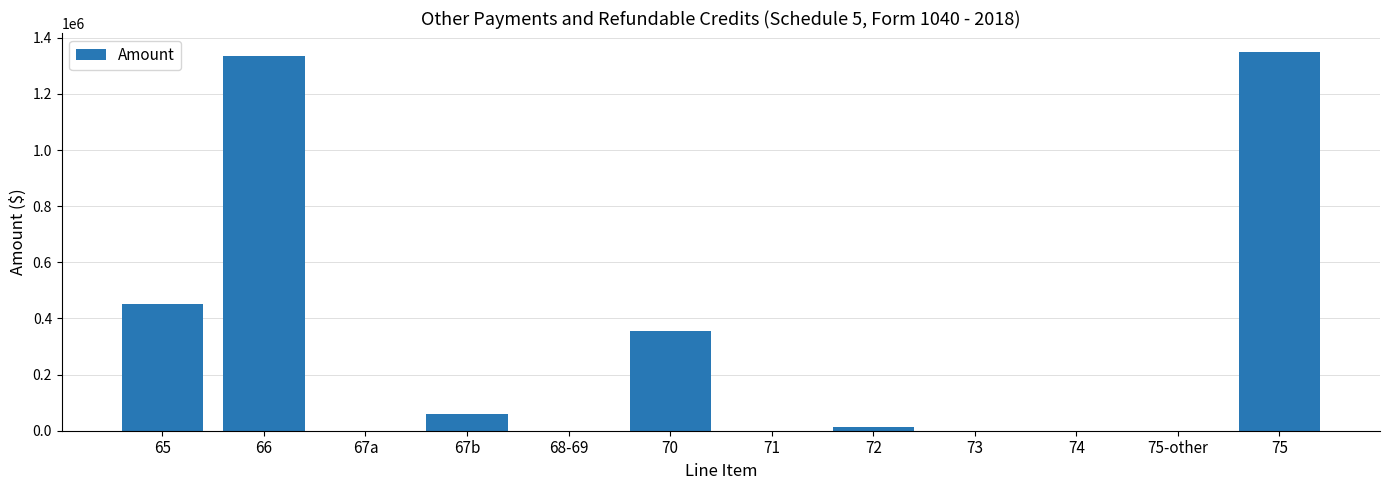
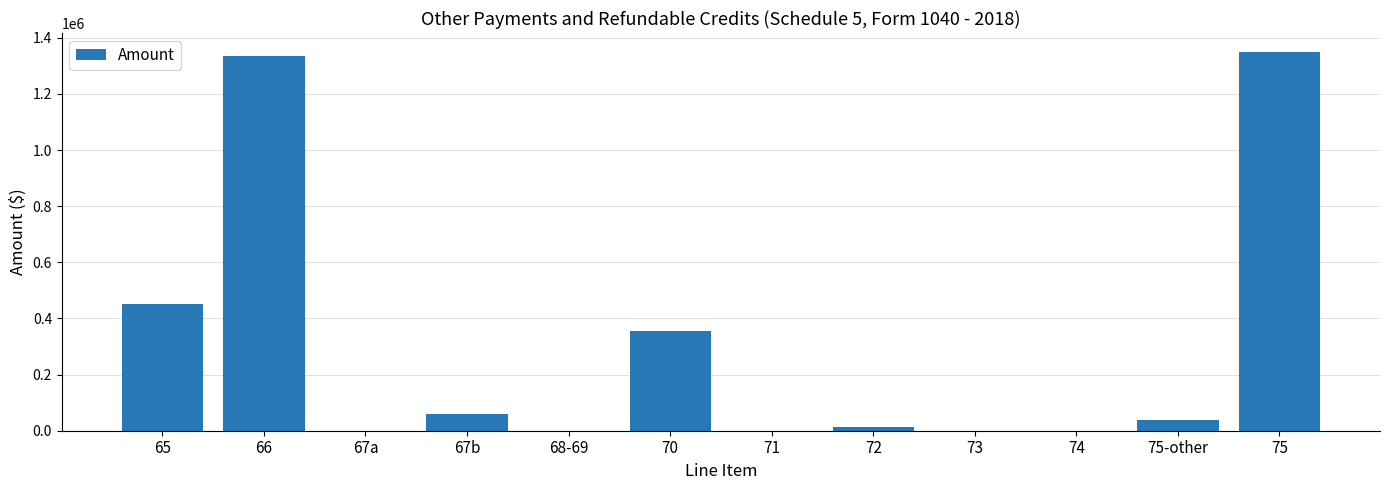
  {
    "65": 450000,
    "66": 1340000,
    "67a": 0,
    "67b": 60000,
    "68-69": 0,
    "70": 350000,
    "71": 0,
    "72": 10000,
    "73": 0,
    "74": 0,
-   "75-other": 0,
+   "75-other": 40000,
    "75": 1350000
  }
